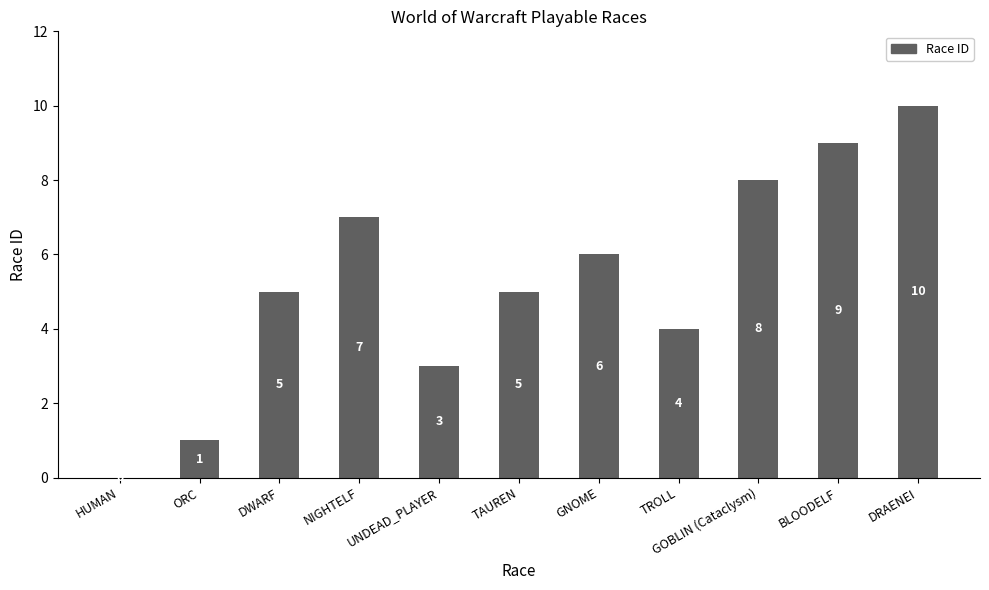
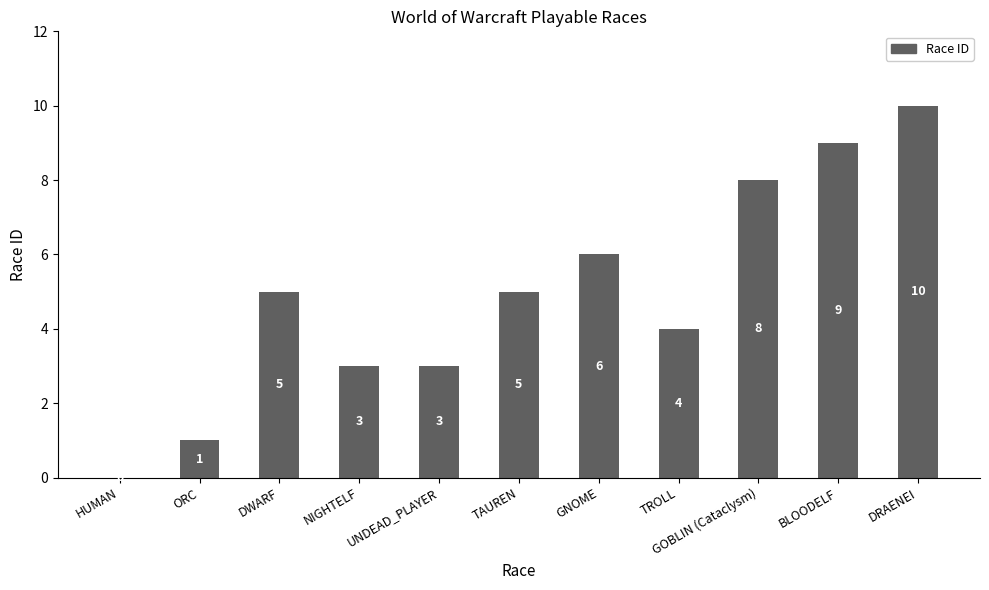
  {
    "ORC": 1,
    "DWARF": 5,
-   "NIGHTELF": 7,
+   "NIGHTELF": 3,
    "UNDEAD_PLAYER": 3,
    "TAUREN": 5,
    "GNOME": 6,
    "TROLL": 4,
    "GOBLIN (Cataclysm)": 8,
    "BLOODELF": 9,
    "DRAENEI": 10
  }
